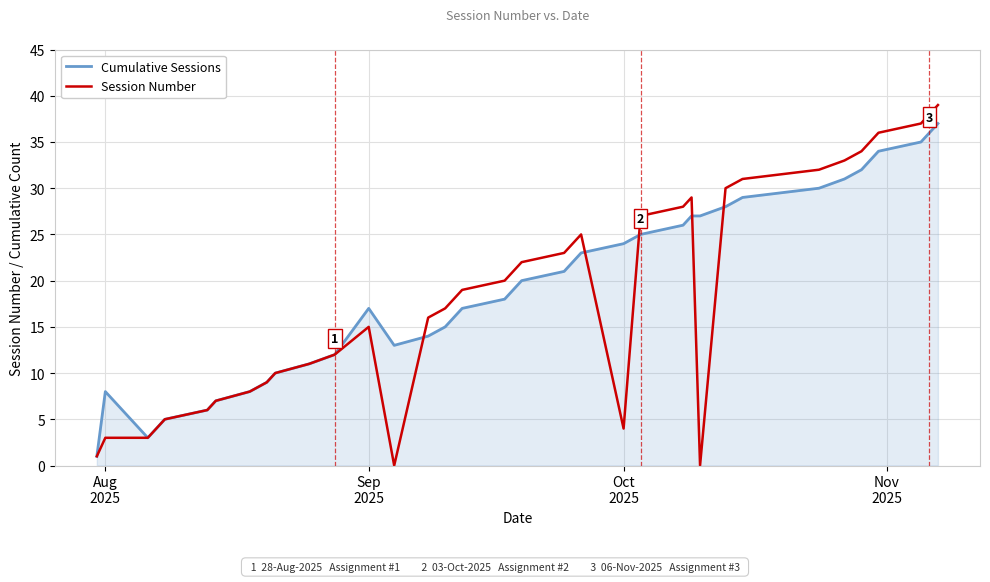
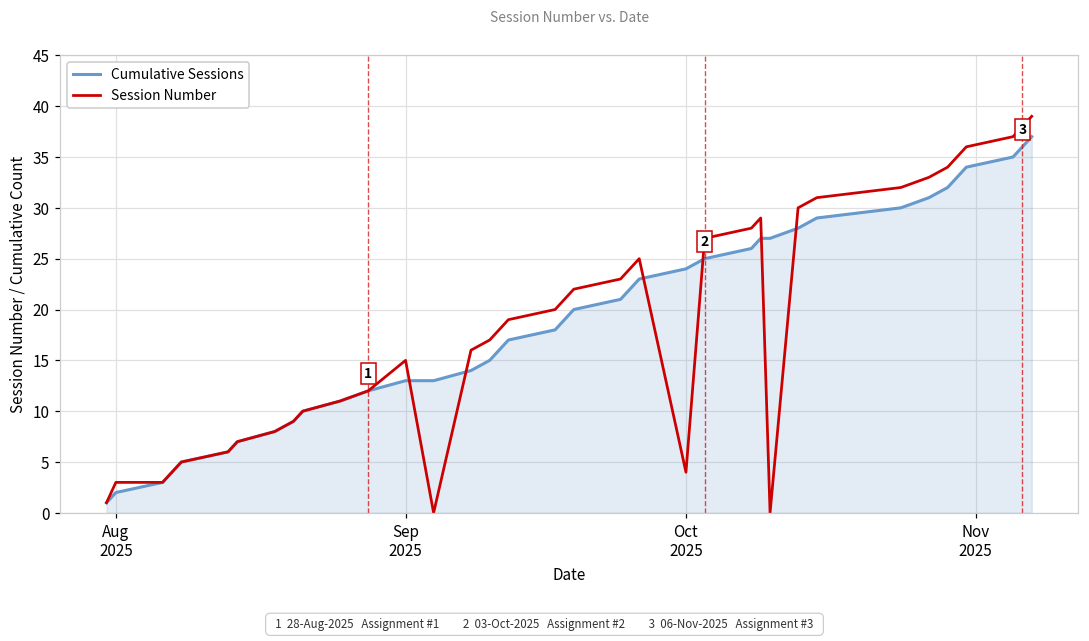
  {
    "Cumulative Sessions": {
-     "Aug 2025": 8,
-     "Sep 2025": 17,
+     "Aug 2025": 2,
+     "Sep 2025": 13,
      "Oct 2025": 24
    },
    "Session Number": {
      "Aug 2025": 3,
      "Sep 2025": 15,
      "Oct 2025": 4
    }
  }
